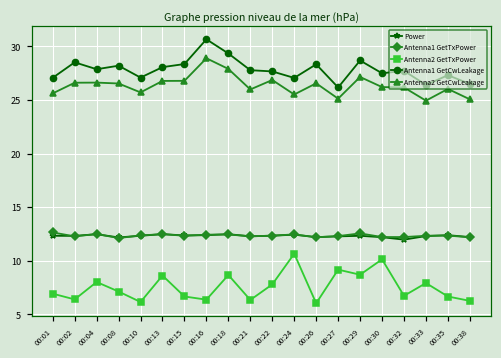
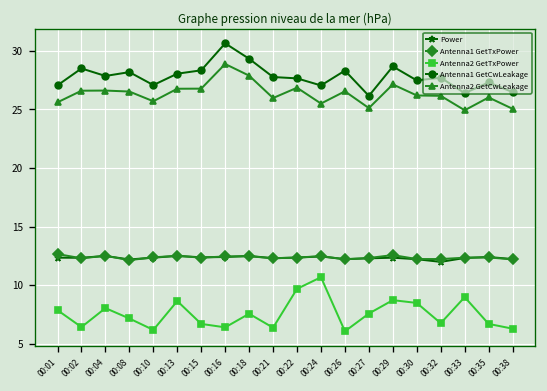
  {
    "Antenna2 GetTxPower": {
-     "00:01": 7,
+     "00:01": 8,
      "00:02": 6,
      "00:04": 8,
      "00:08": 7,
      "00:10": 6,
      "00:13": 9,
      "00:15": 7,
      "00:16": 6,
-     "00:18": 9,
+     "00:18": 8,
      "00:21": 6,
-     "00:22": 8,
+     "00:22": 10,
      "00:24": 11,
      "00:26": 6,
-     "00:27": 9,
+     "00:27": 8,
      "00:29": 9,
-     "00:30": 10,
+     "00:30": 8,
      "00:32": 7,
-     "00:33": 8,
+     "00:33": 9,
      "00:35": 7,
      "00:38": 6
    }
  }
